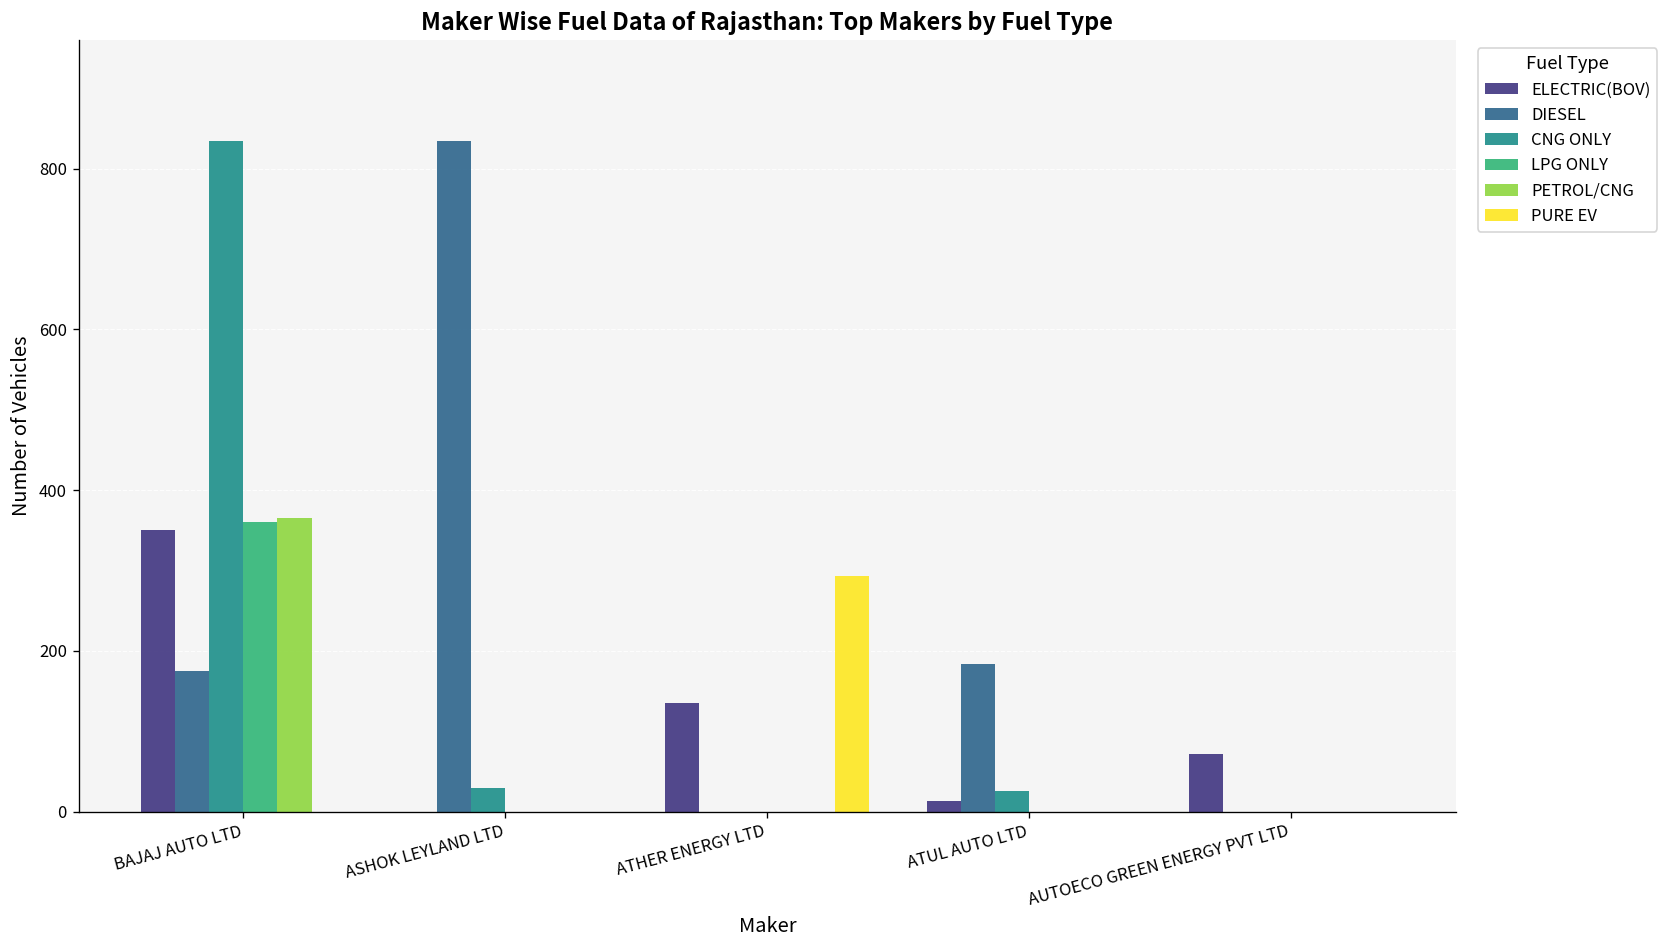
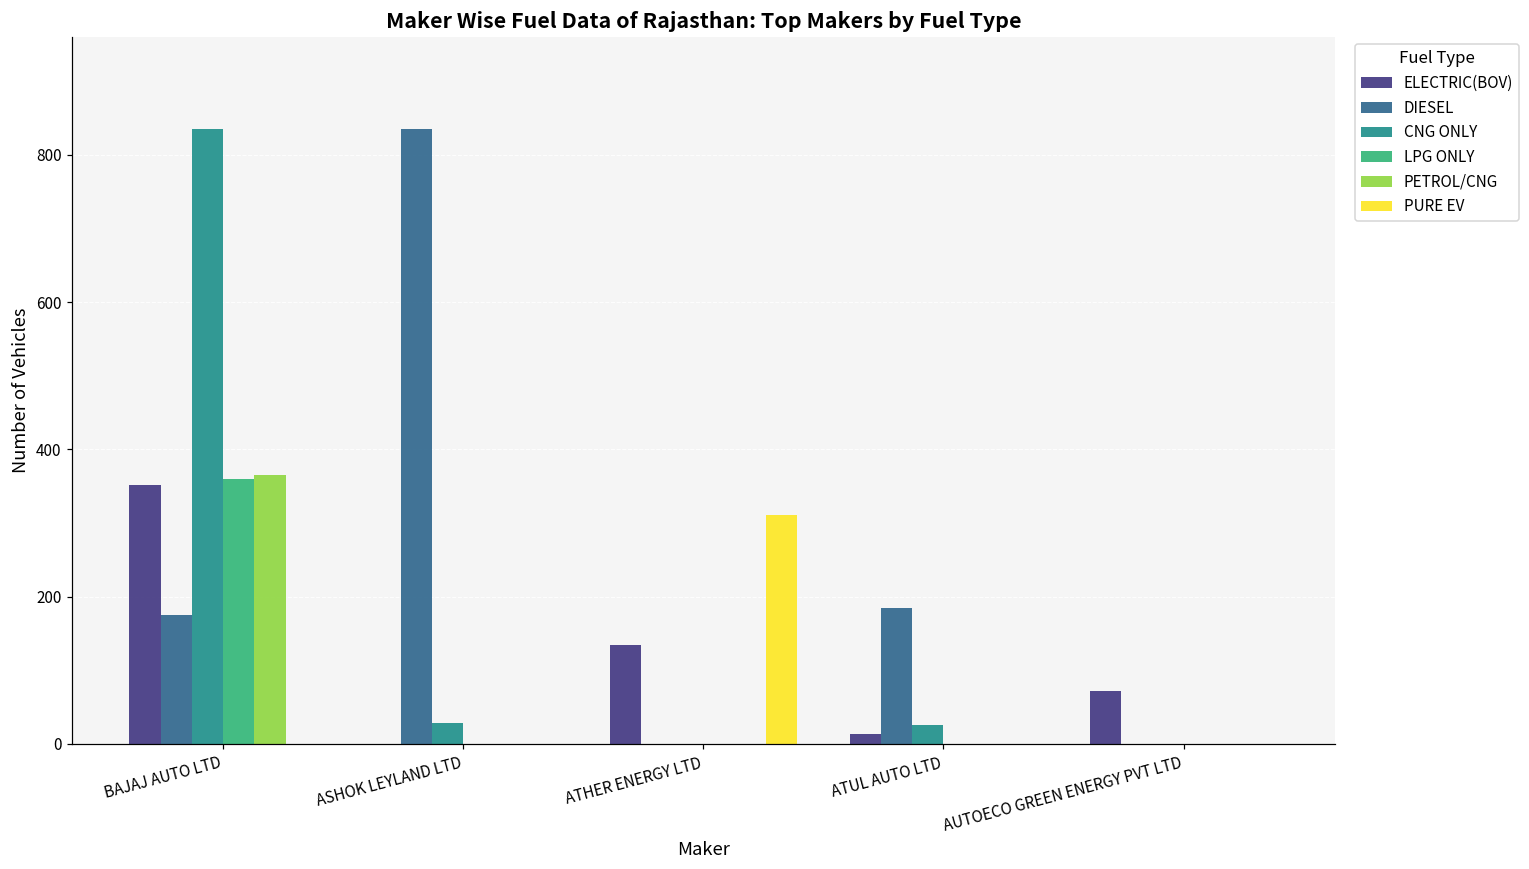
  {
    "PETROL/CNG": {
      "BAJAJ AUTO LTD": 370,
      "ASHOK LEYLAND LTD": 0,
      "ATHER ENERGY LTD": 0,
      "ATUL AUTO LTD": 0,
      "AUTOECO GREEN ENERGY PVT LTD": 0
    },
    "PURE EV": {
      "BAJAJ AUTO LTD": 0,
      "ASHOK LEYLAND LTD": 0,
-     "ATHER ENERGY LTD": 290,
+     "ATHER ENERGY LTD": 310,
      "ATUL AUTO LTD": 0,
      "AUTOECO GREEN ENERGY PVT LTD": 0
    }
  }
